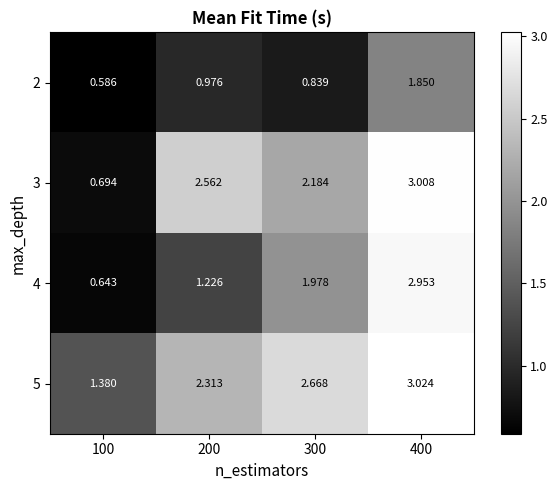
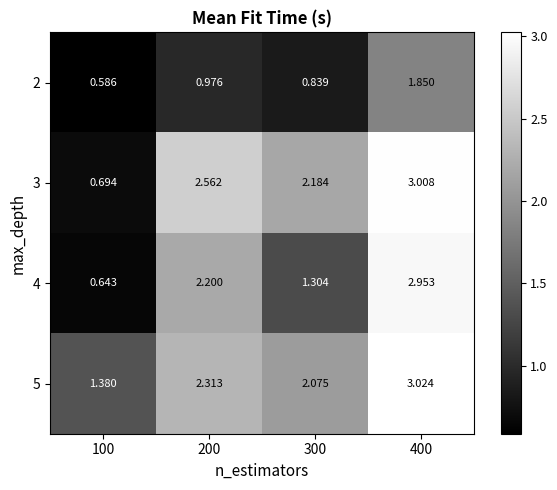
  {
    "2": {
      "100": 0.586,
      "200": 0.976,
      "300": 0.839,
      "400": 1.850
    },
    "3": {
      "100": 0.694,
      "200": 2.562,
      "300": 2.184,
      "400": 3.008
    },
    "4": {
      "100": 0.643,
-     "200": 1.226,
-     "300": 1.978,
+     "200": 2.200,
+     "300": 1.304,
      "400": 2.953
    },
    "5": {
      "100": 1.380,
      "200": 2.313,
-     "300": 2.668,
+     "300": 2.075,
      "400": 3.024
    }
  }
